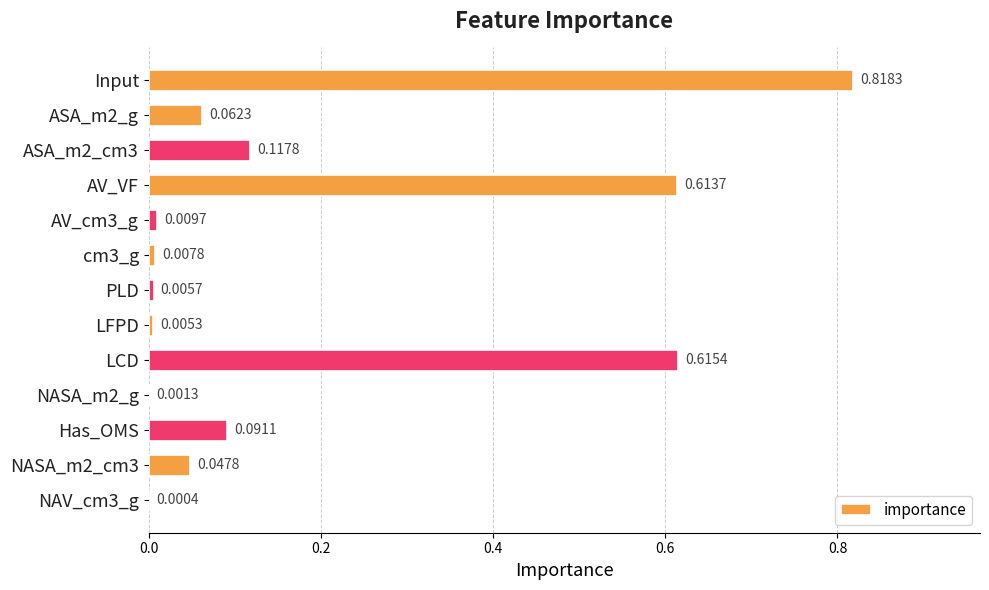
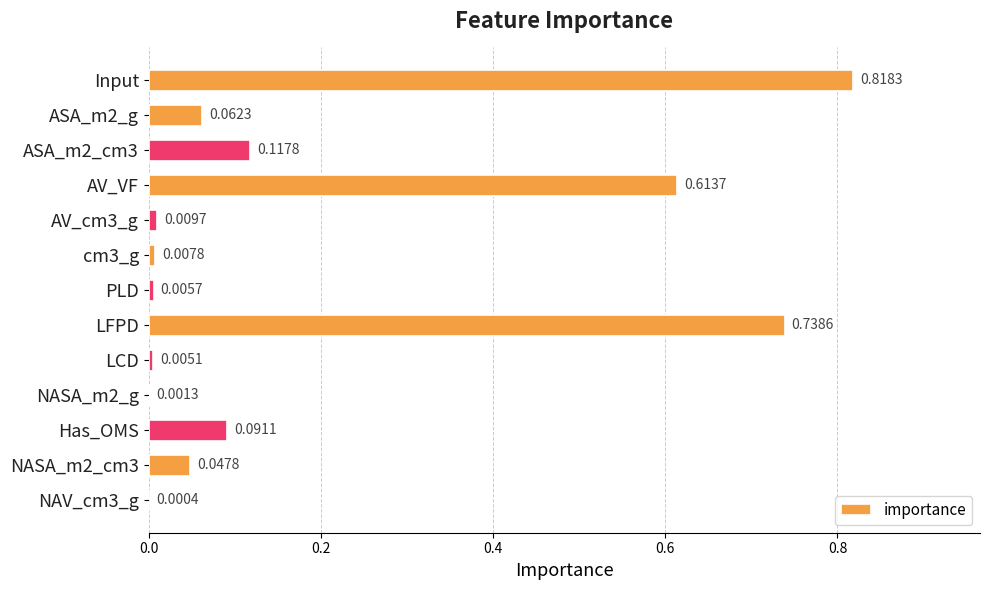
  {
    "Input": 0.8183,
    "ASA_m2_g": 0.0623,
    "ASA_m2_cm3": 0.1178,
    "AV_VF": 0.6137,
    "AV_cm3_g": 0.0097,
    "cm3_g": 0.0078,
    "PLD": 0.0057,
-   "LFPD": 0.0053,
-   "LCD": 0.6154,
+   "LFPD": 0.7386,
+   "LCD": 0.0051,
    "NASA_m2_g": 0.0013,
    "Has_OMS": 0.0911,
    "NASA_m2_cm3": 0.0478,
    "NAV_cm3_g": 0.0004
  }
